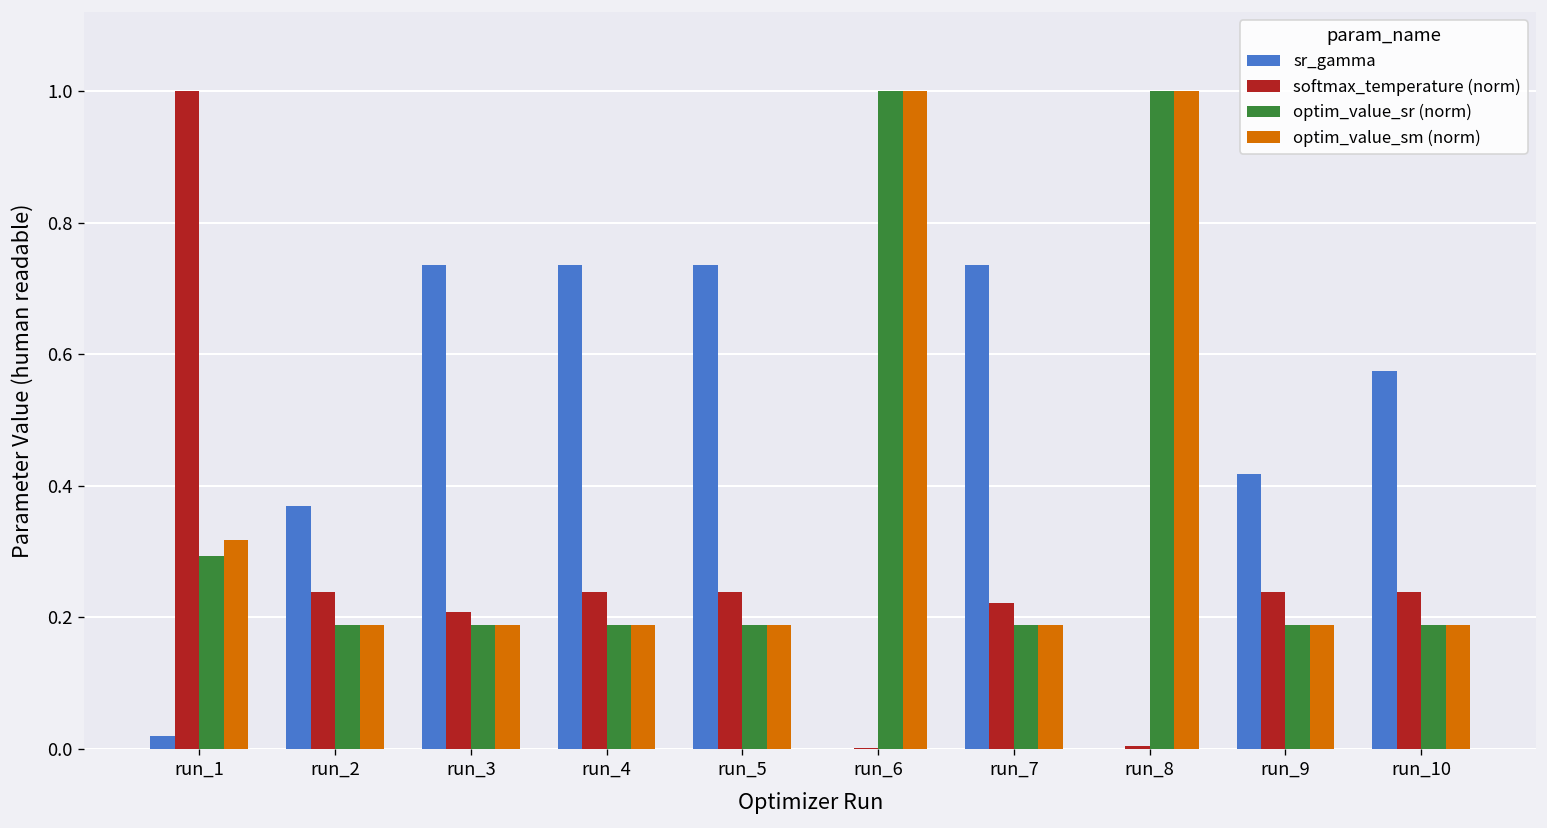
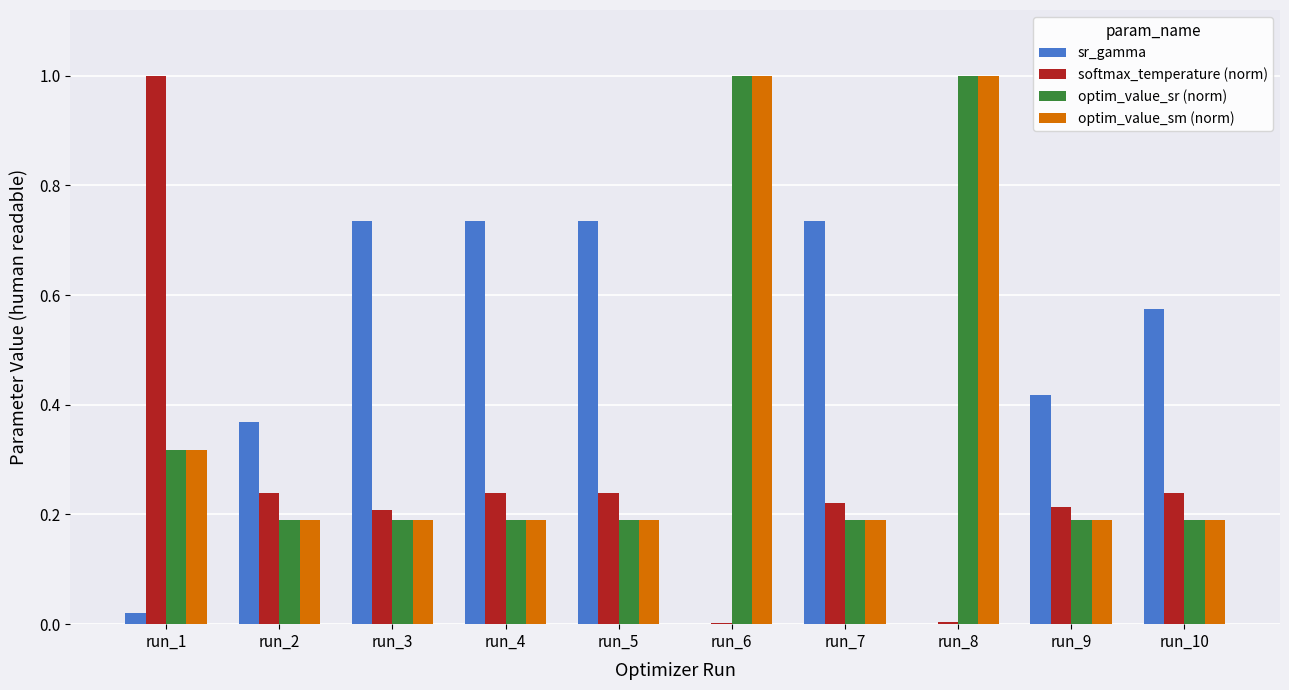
  {
    "sr_gamma": {
      "run_1": 0.02,
      "run_2": 0.37,
      "run_3": 0.74,
      "run_4": 0.73,
      "run_5": 0.73,
      "run_7": 0.73,
      "run_9": 0.42,
      "run_10": 0.57
    },
    "softmax_temperature (norm)": {
      "run_1": 1.00,
      "run_2": 0.24,
      "run_3": 0.21,
      "run_4": 0.24,
      "run_5": 0.24,
      "run_7": 0.22,
-     "run_9": 0.24,
+     "run_9": 0.21,
      "run_10": 0.24
    },
    "optim_value_sr (norm)": {
-     "run_1": 0.29,
+     "run_1": 0.32,
      "run_2": 0.19,
      "run_3": 0.19,
      "run_4": 0.19,
      "run_5": 0.19,
      "run_6": 1.00,
      "run_7": 0.19,
      "run_8": 1.00,
      "run_9": 0.19,
      "run_10": 0.19
    },
    "optim_value_sm (norm)": {
      "run_1": 0.32,
      "run_2": 0.19,
      "run_3": 0.19,
      "run_4": 0.19,
      "run_5": 0.19,
      "run_6": 1.00,
      "run_7": 0.19,
      "run_8": 1.00,
      "run_9": 0.19,
      "run_10": 0.19
    }
  }
